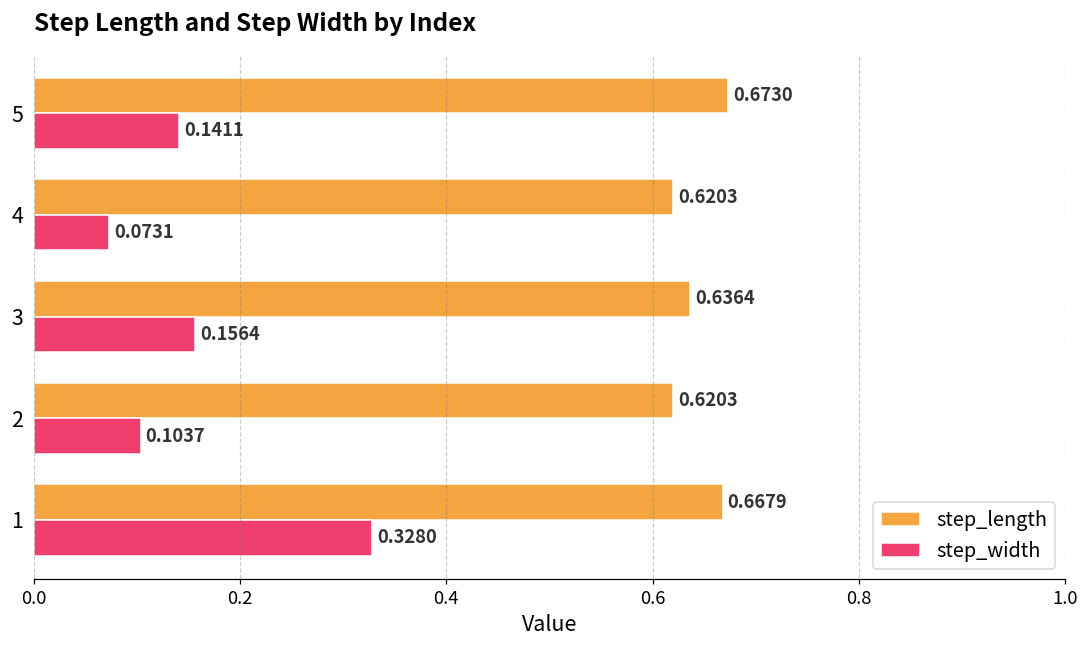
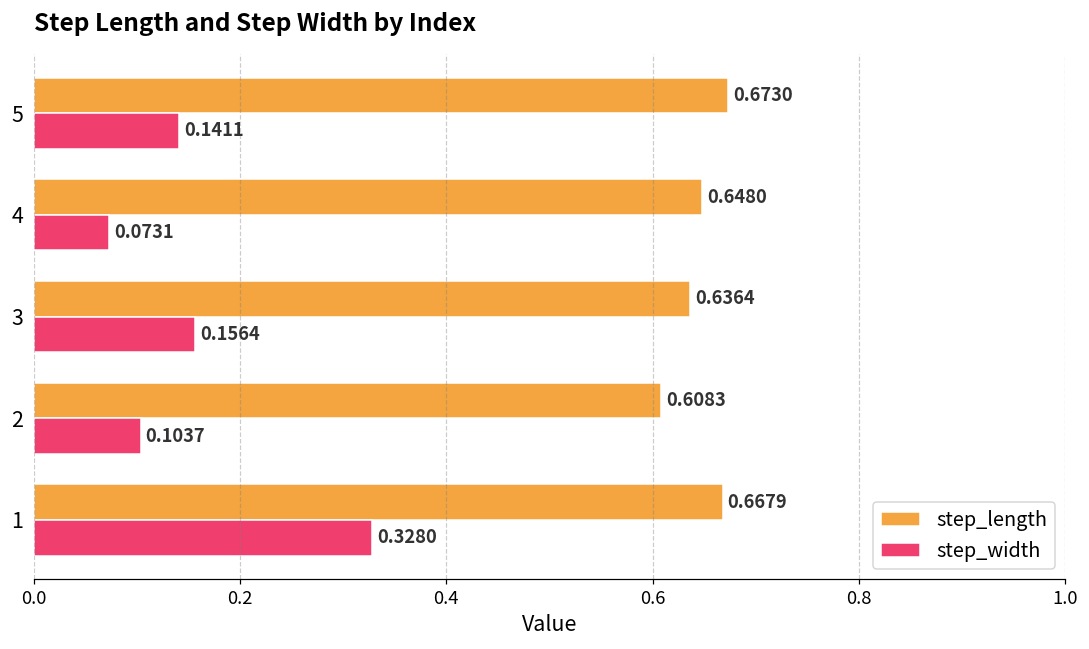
  {
    "step_length": {
      "5": 0.6730,
-     "4": 0.6203,
+     "4": 0.6480,
      "3": 0.6364,
-     "2": 0.6203,
+     "2": 0.6083,
      "1": 0.6679
    },
    "step_width": {
      "5": 0.1411,
      "4": 0.0731,
      "3": 0.1564,
      "2": 0.1037,
      "1": 0.3280
    }
  }
